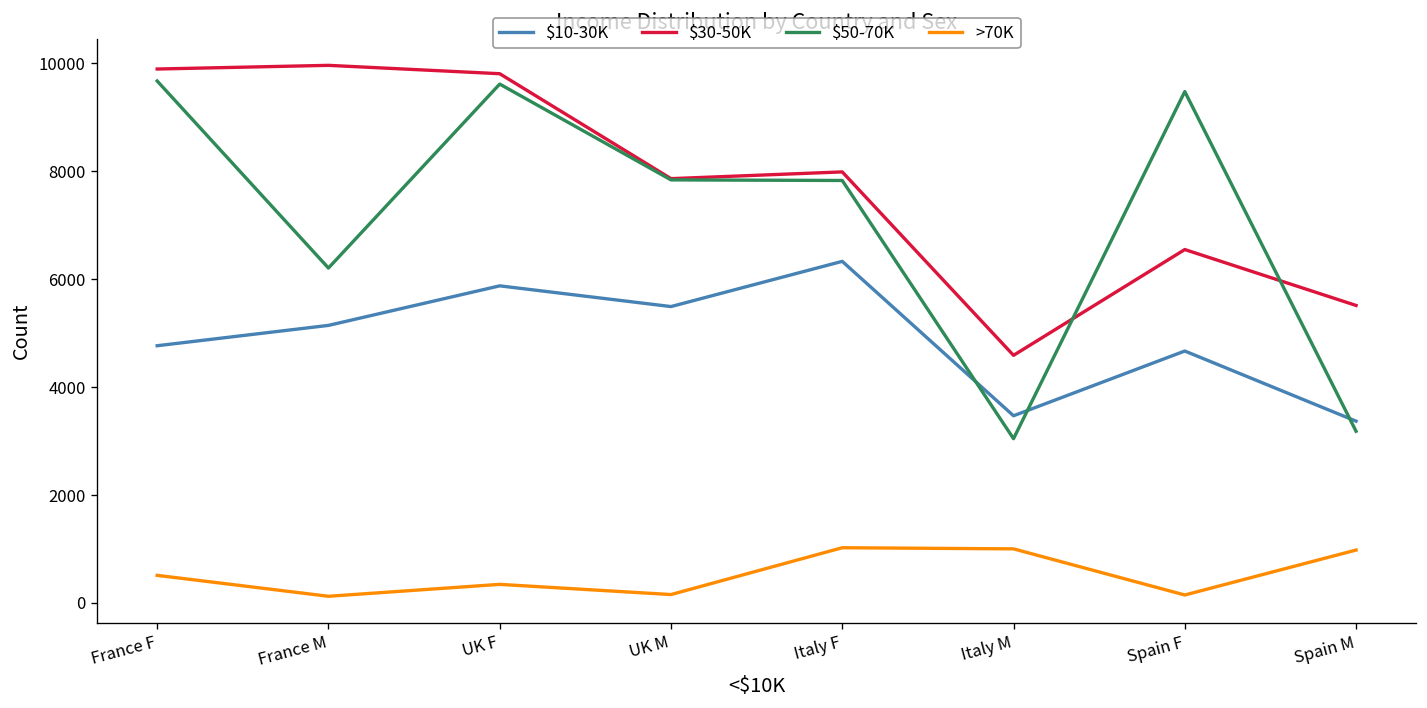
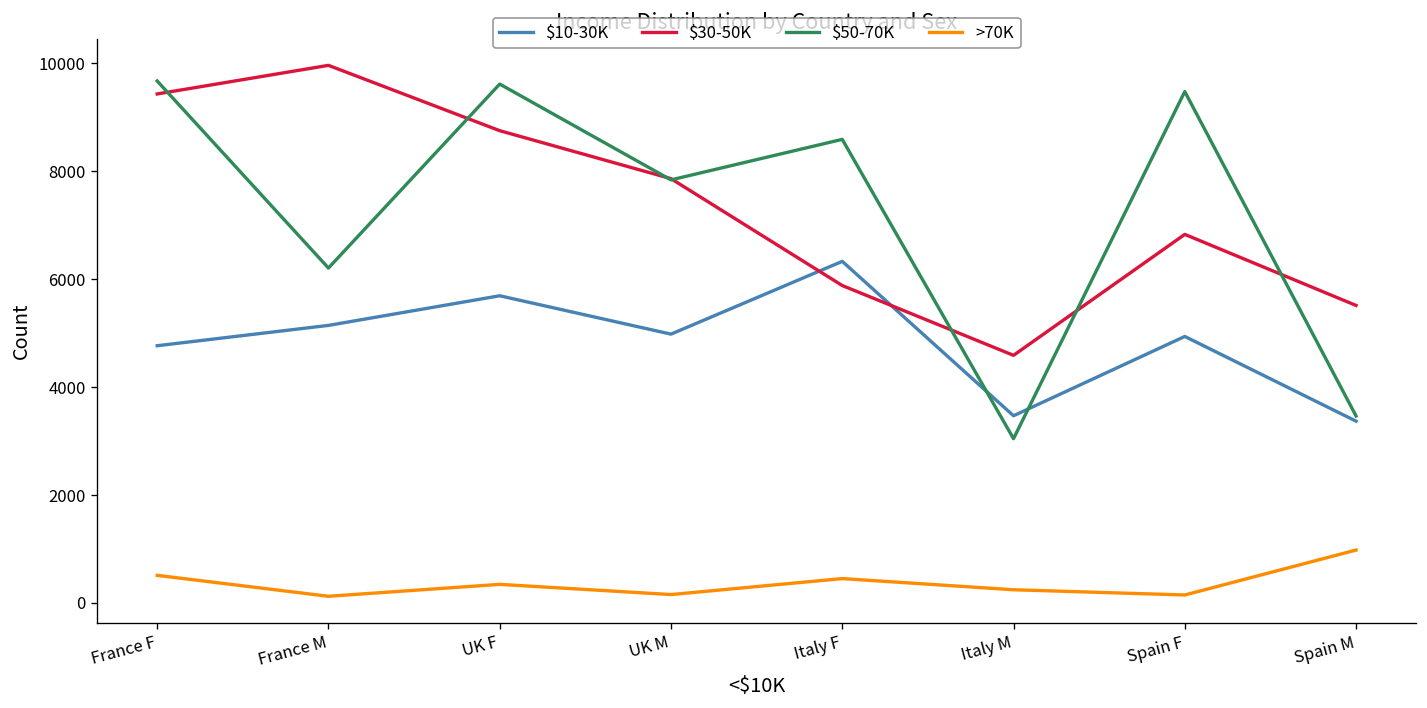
  {
    "$10-30K": {
      "France F": 4800,
      "France M": 5100,
-     "UK F": 5900,
-     "UK M": 5500,
+     "UK F": 5700,
+     "UK M": 5000,
      "Italy F": 6300,
      "Italy M": 3500,
-     "Spain F": 4700,
+     "Spain F": 4900,
      "Spain M": 3400
    },
    "$30-50K": {
-     "France F": 9900,
+     "France F": 9400,
      "France M": 10000,
-     "UK F": 9800,
-     "Italy F": 8000,
+     "UK F": 8800,
+     "Italy F": 5900,
      "Italy M": 4600,
-     "Spain F": 6600,
+     "Spain F": 6800,
      "Spain M": 5500
    },
    "$50-70K": {
      "France F": 9700,
      "France M": 6200,
      "UK F": 9600,
-     "Italy F": 7800,
+     "Italy F": 8600,
      "Italy M": 3000,
      "Spain F": 9500,
-     "Spain M": 3200
+     "Spain M": 3500
    },
    ">70K": {
      "France F": 500,
      "France M": 100,
      "UK F": 300,
      "UK M": 200,
-     "Italy F": 1000,
-     "Italy M": 1000,
+     "Italy F": 500,
+     "Italy M": 200,
      "Spain F": 100,
      "Spain M": 1000
    }
  }
